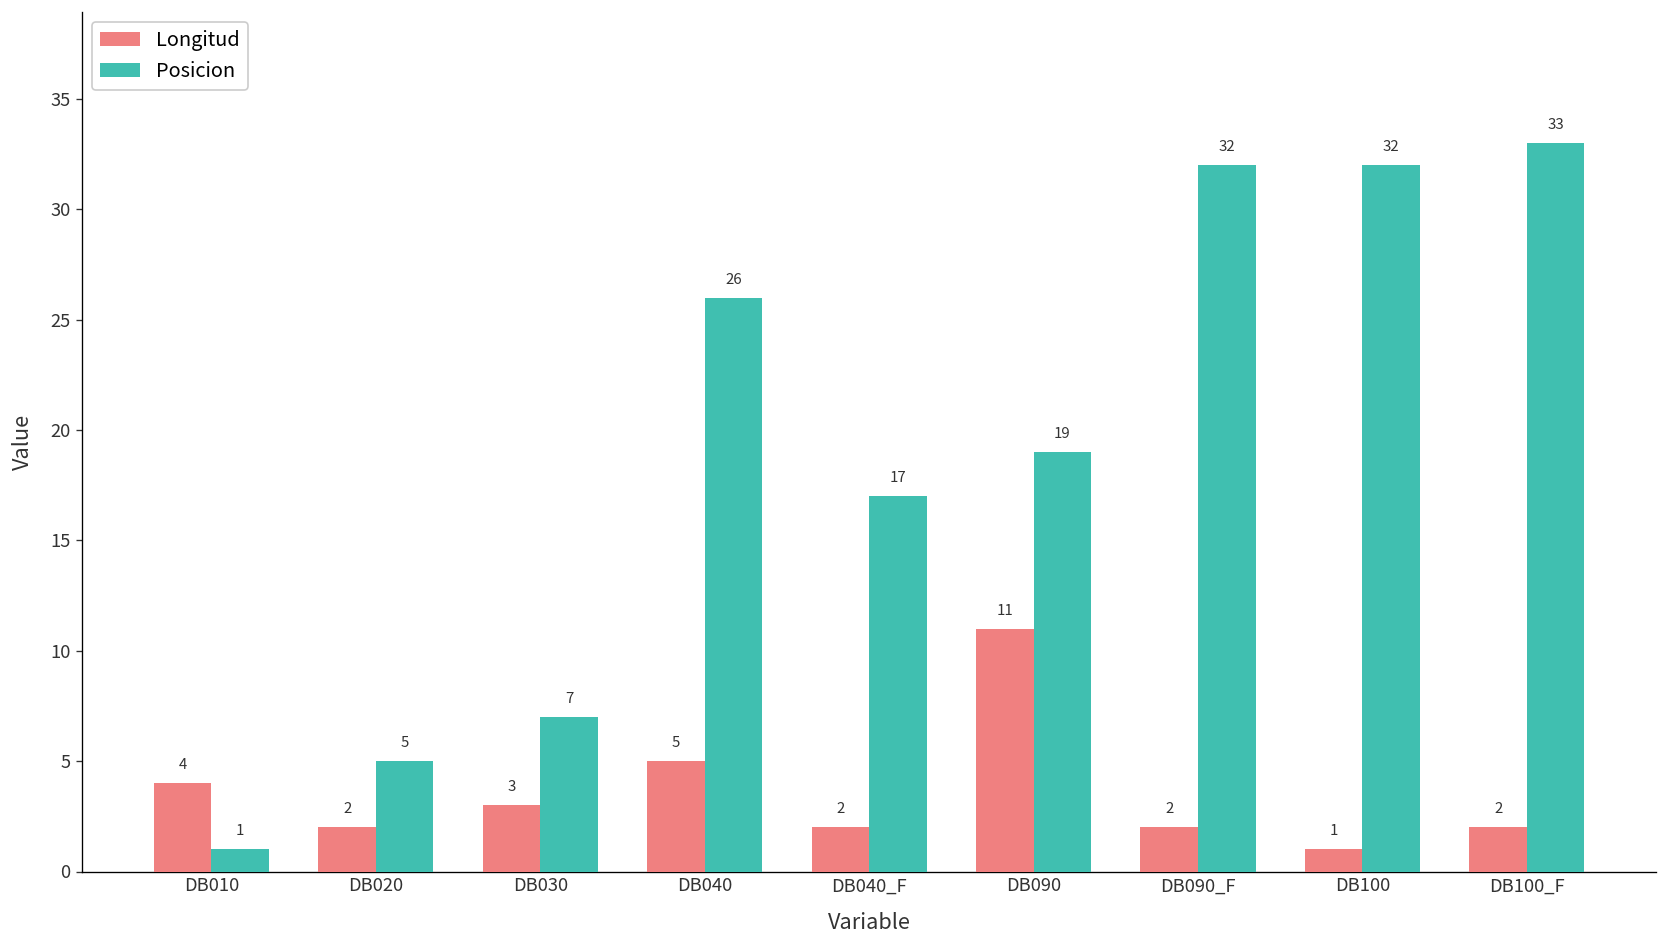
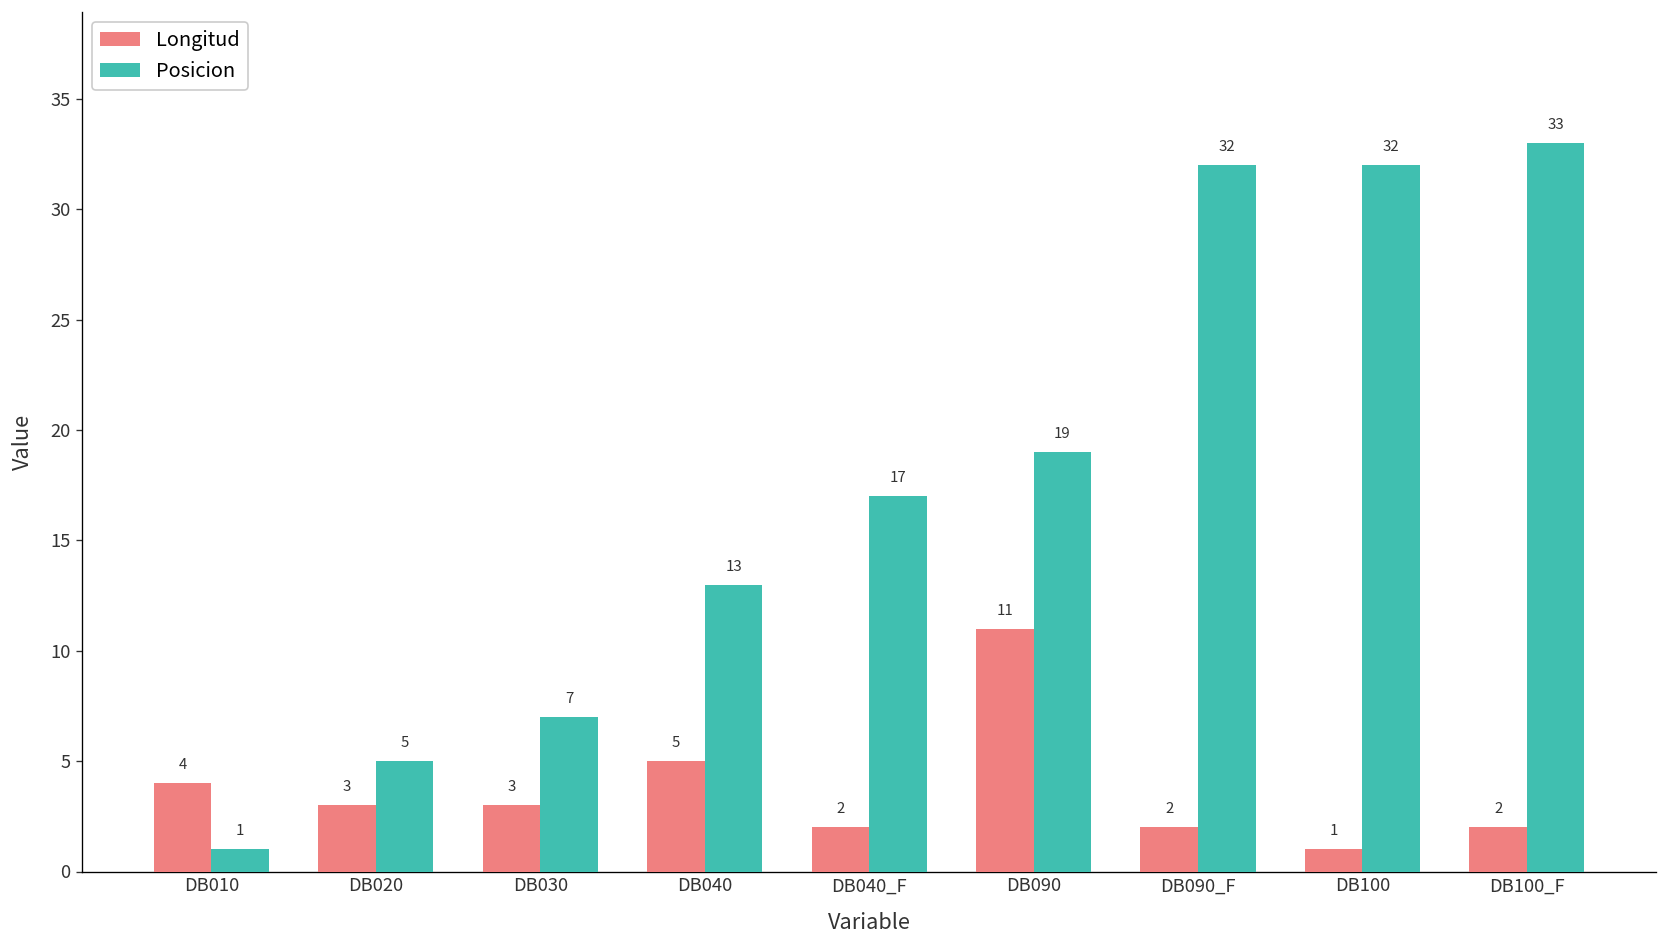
  {
    "Longitud": {
      "DB010": 4,
-     "DB020": 2,
+     "DB020": 3,
      "DB030": 3,
      "DB040": 5,
      "DB040_F": 2,
      "DB090": 11,
      "DB090_F": 2,
      "DB100": 1,
      "DB100_F": 2
    },
    "Posicion": {
      "DB010": 1,
      "DB020": 5,
      "DB030": 7,
-     "DB040": 26,
+     "DB040": 13,
      "DB040_F": 17,
      "DB090": 19,
      "DB090_F": 32,
      "DB100": 32,
      "DB100_F": 33
    }
  }
